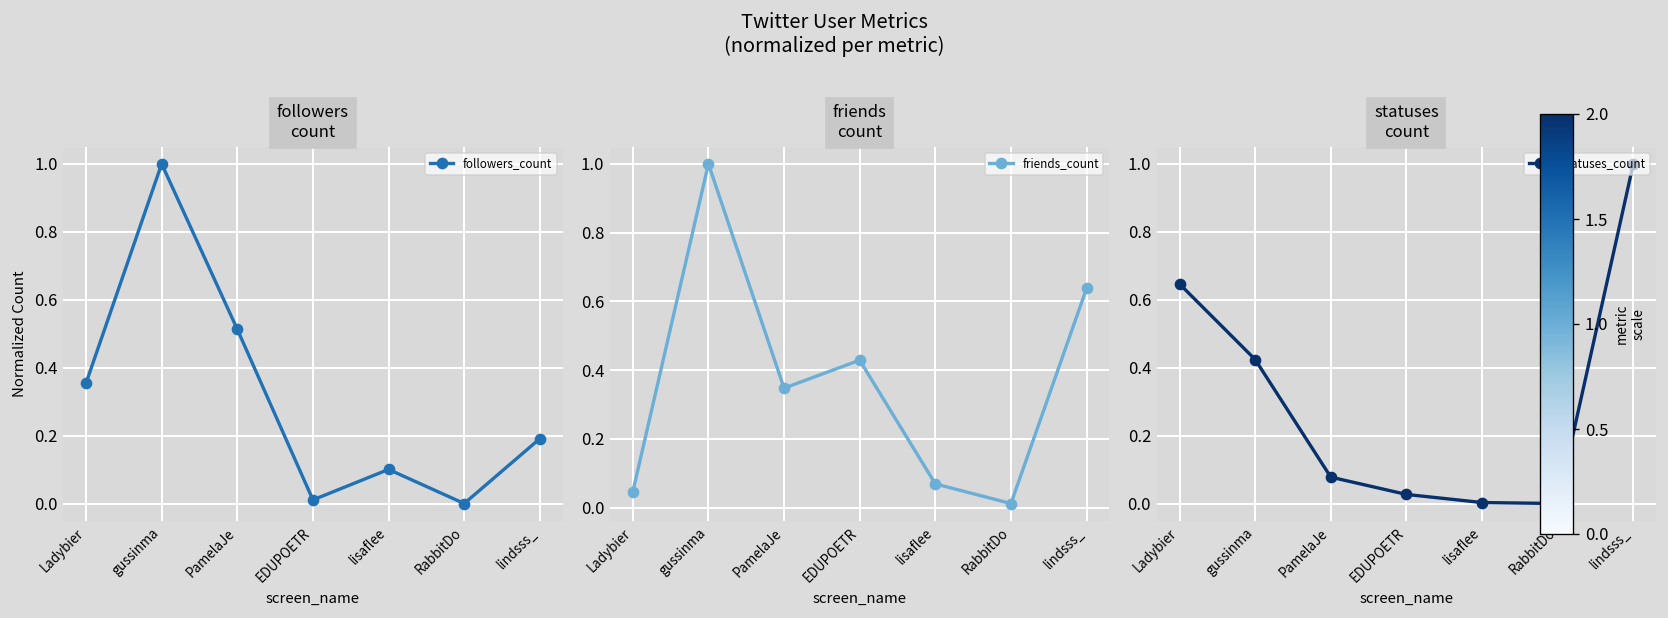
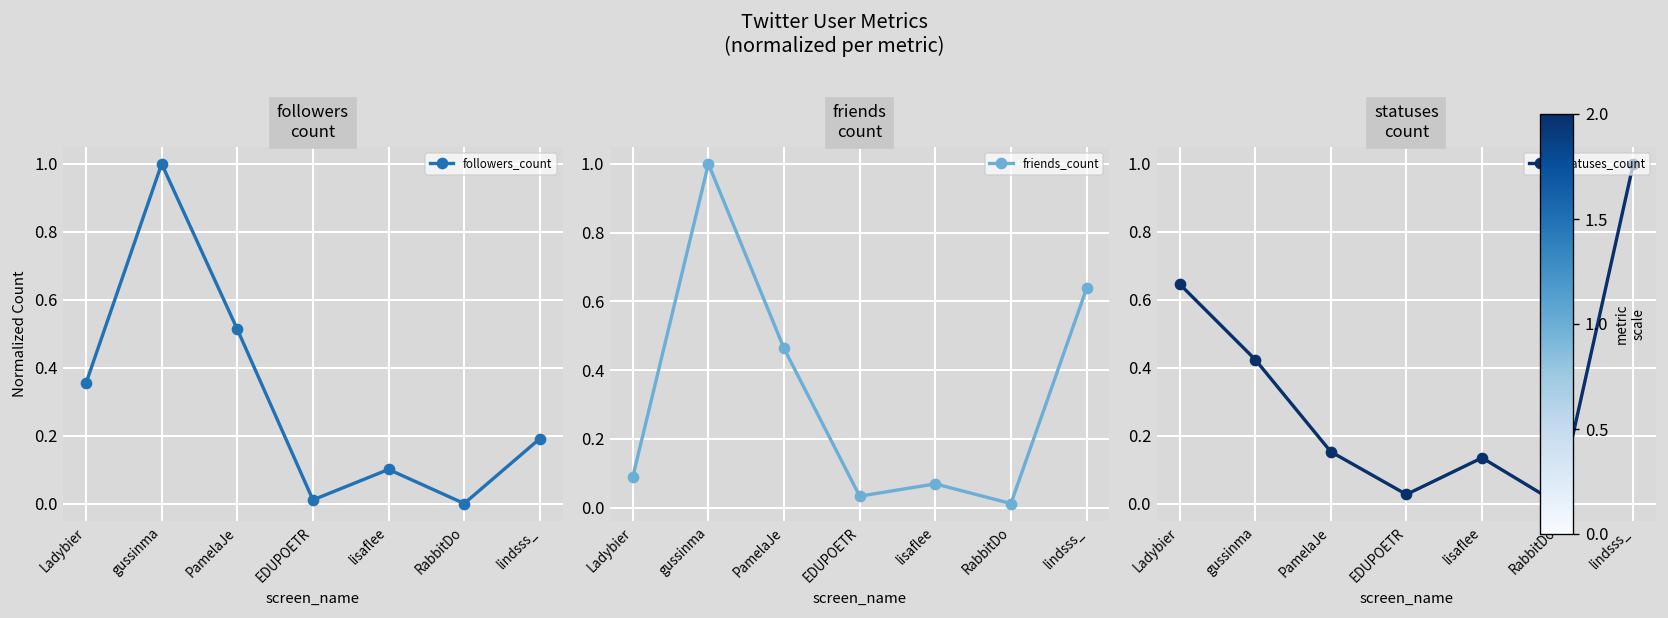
  {
    "followers count": {
      "Ladybier": 0.36,
      "gussinma": 1.00,
      "PamelaJe": 0.51,
      "EDUPOETR": 0.01,
      "lisaflee": 0.10,
      "RabbitDo": 0.00,
      "lindsss_": 0.19
    },
    "friends count": {
-     "Ladybier": 0.05,
+     "Ladybier": 0.09,
      "gussinma": 1.00,
-     "PamelaJe": 0.35,
-     "EDUPOETR": 0.43,
+     "PamelaJe": 0.46,
+     "EDUPOETR": 0.03,
      "lisaflee": 0.07,
      "RabbitDo": 0.01,
      "lindsss_": 0.64
    },
    "statuses count": {
      "Ladybier": 0.65,
      "gussinma": 0.42,
-     "PamelaJe": 0.08,
+     "PamelaJe": 0.15,
      "EDUPOETR": 0.03,
-     "lisaflee": 0.00,
+     "lisaflee": 0.13,
      "RabbitDo": 0.00
    }
  }
